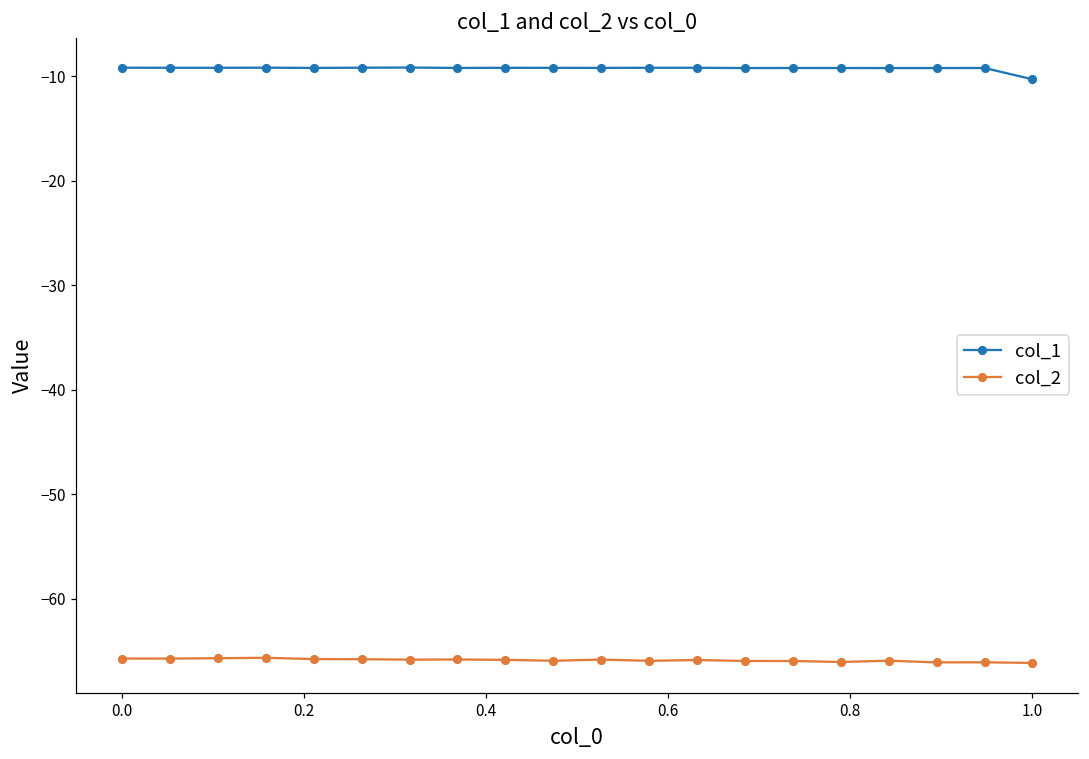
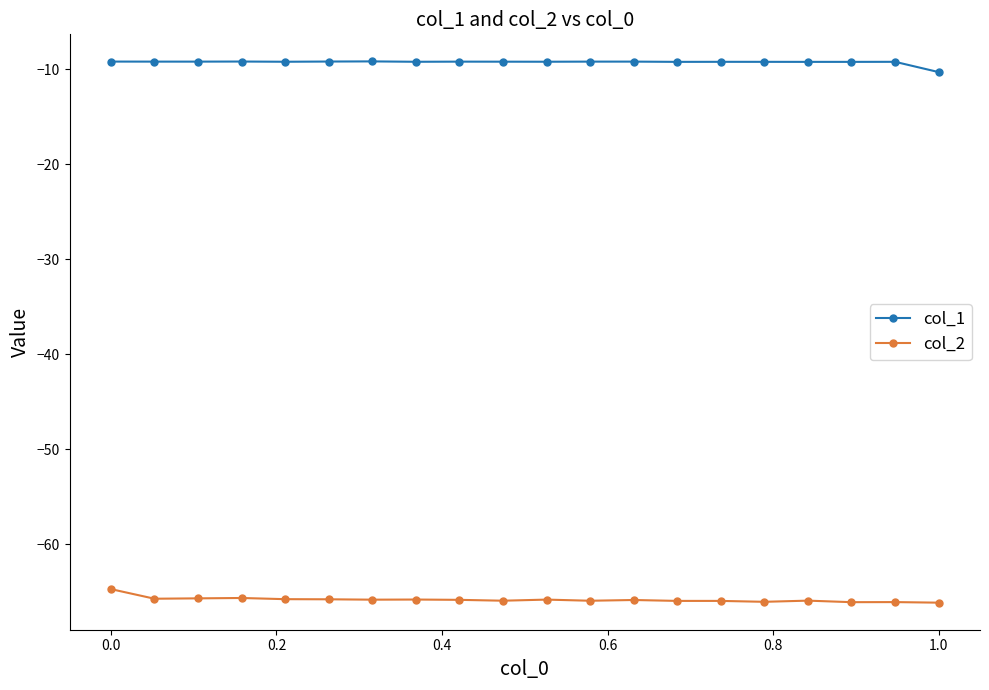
  {
    "col_1": {
      "0.0": -9,
      "1.0": -10
    },
    "col_2": {
-     "0.0": -66,
+     "0.0": -65,
      "1.0": -66
    }
  }
